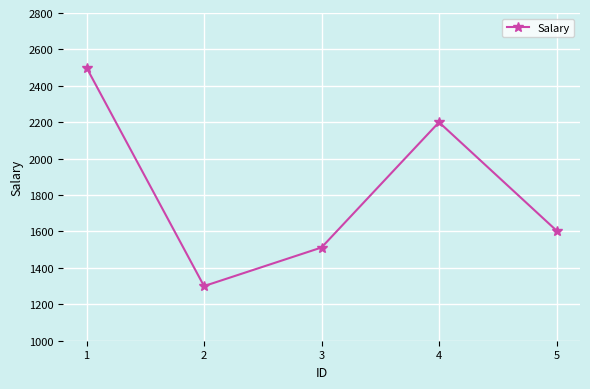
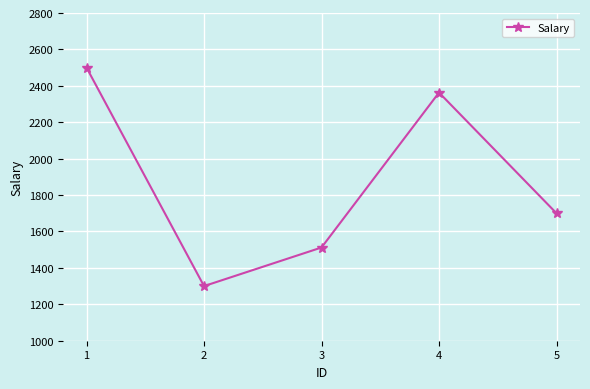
  {
    "1": 2500,
    "2": 1300,
    "3": 1510,
-   "4": 2200,
-   "5": 1610
+   "4": 2360,
+   "5": 1700
  }
